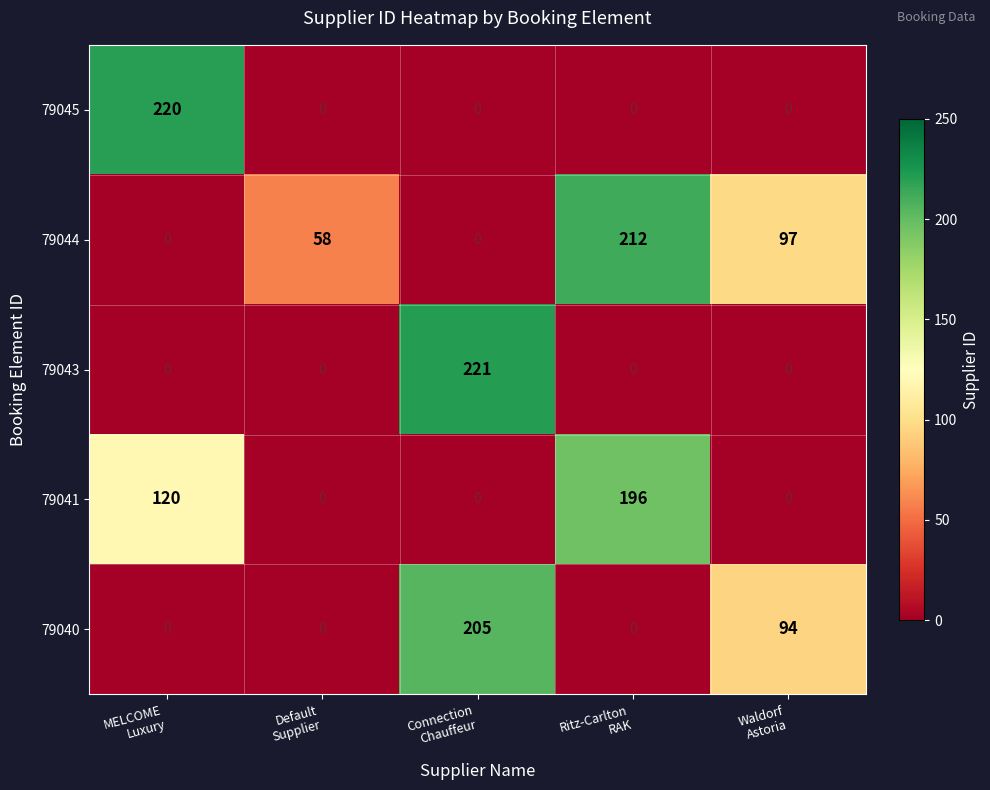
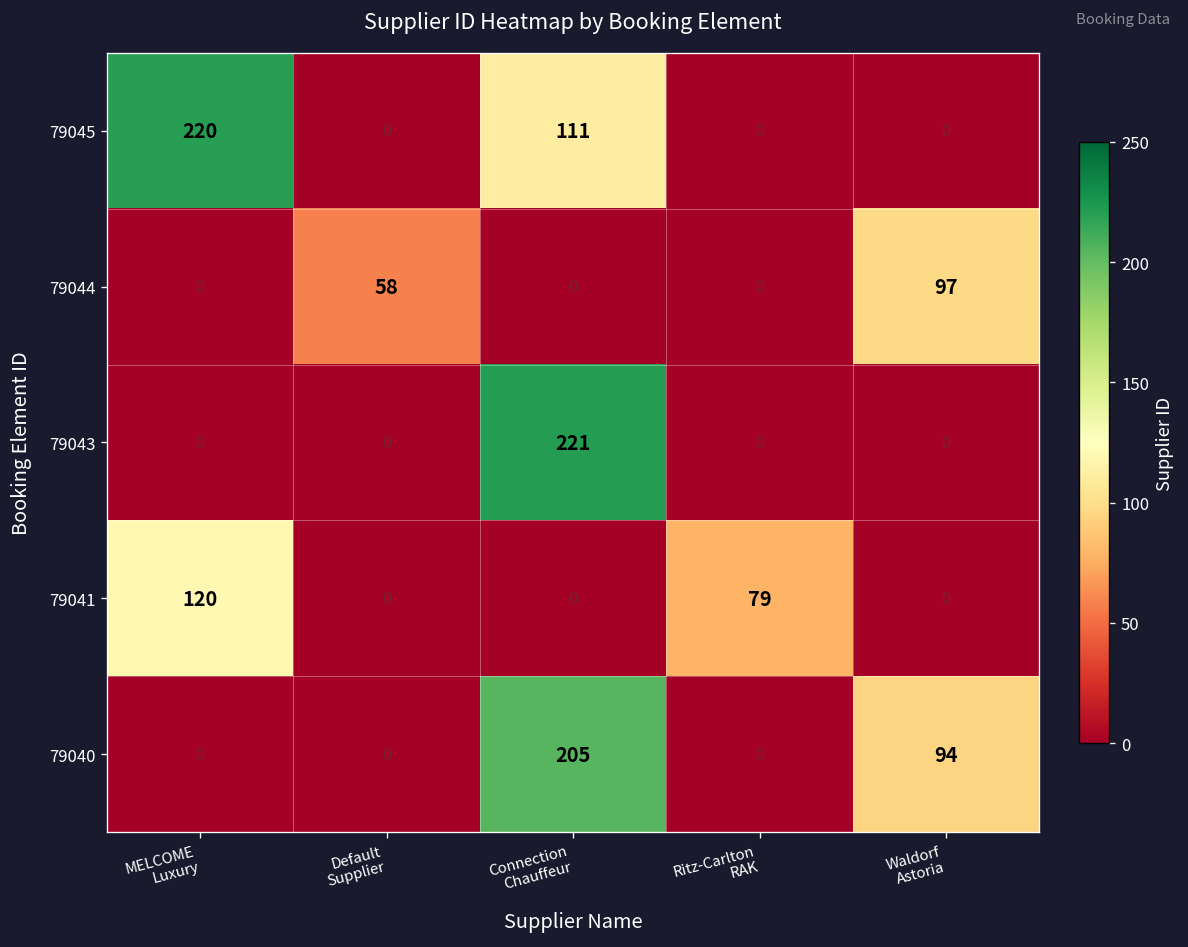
  {
    "79045": {
      "MELCOME Luxury": 220,
      "Default Supplier": 0,
-     "Connection Chauffeur": 0,
+     "Connection Chauffeur": 111,
      "Ritz-Carlton RAK": 0,
      "Waldorf Astoria": 0
    },
    "79044": {
      "MELCOME Luxury": 0,
      "Default Supplier": 58,
      "Connection Chauffeur": 0,
-     "Ritz-Carlton RAK": 212,
+     "Ritz-Carlton RAK": 0,
      "Waldorf Astoria": 97
    },
    "79043": {
      "MELCOME Luxury": 0,
      "Default Supplier": 0,
      "Connection Chauffeur": 221,
      "Ritz-Carlton RAK": 0,
      "Waldorf Astoria": 0
    },
    "79041": {
      "MELCOME Luxury": 120,
      "Default Supplier": 0,
      "Connection Chauffeur": 0,
-     "Ritz-Carlton RAK": 196,
+     "Ritz-Carlton RAK": 79,
      "Waldorf Astoria": 0
    },
    "79040": {
      "MELCOME Luxury": 0,
      "Default Supplier": 0,
      "Connection Chauffeur": 205,
      "Ritz-Carlton RAK": 0,
      "Waldorf Astoria": 94
    }
  }
